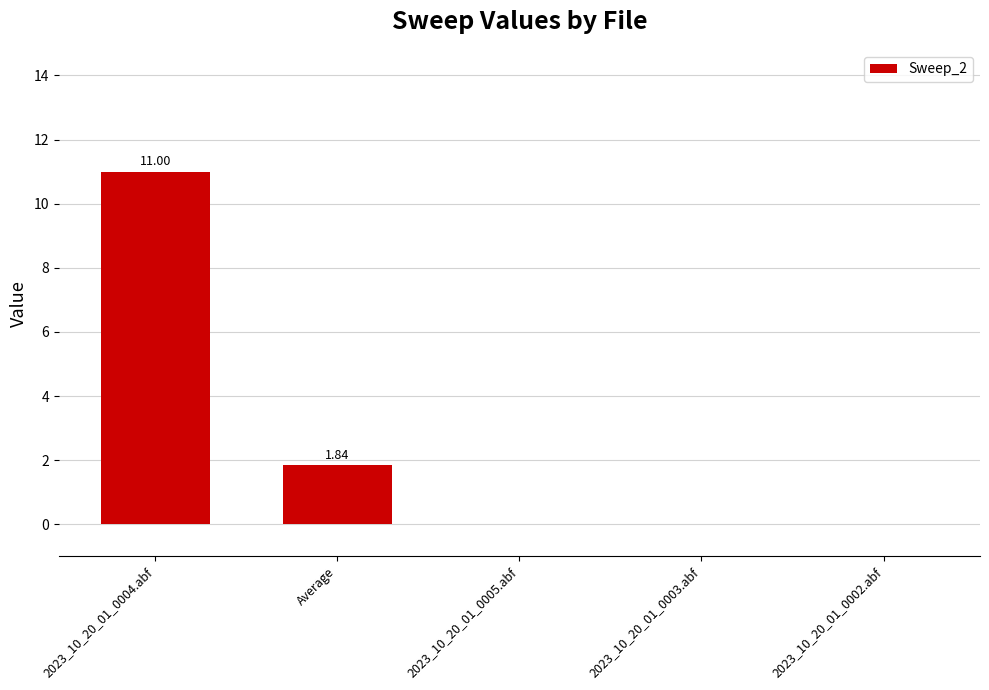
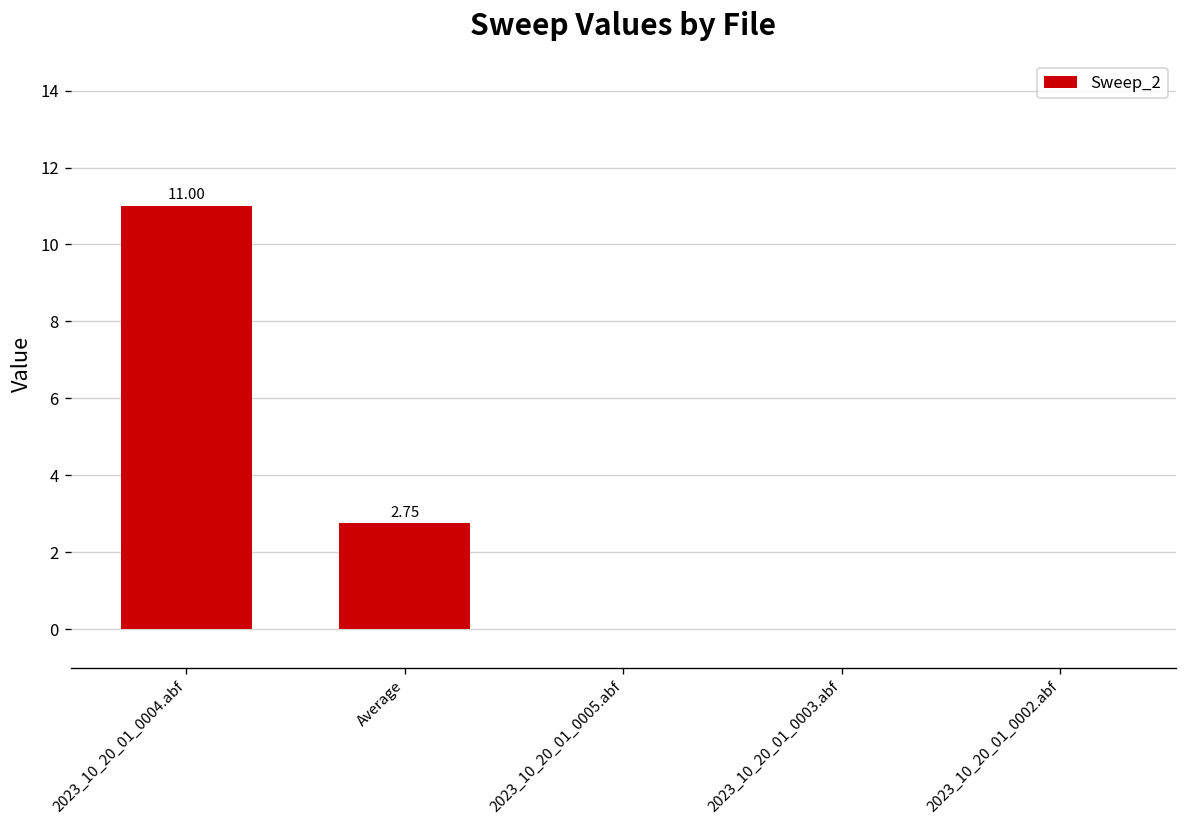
  {
    "2023_10_20_01_0004.abf": 11.00,
-   "Average": 1.84
+   "Average": 2.75
  }
